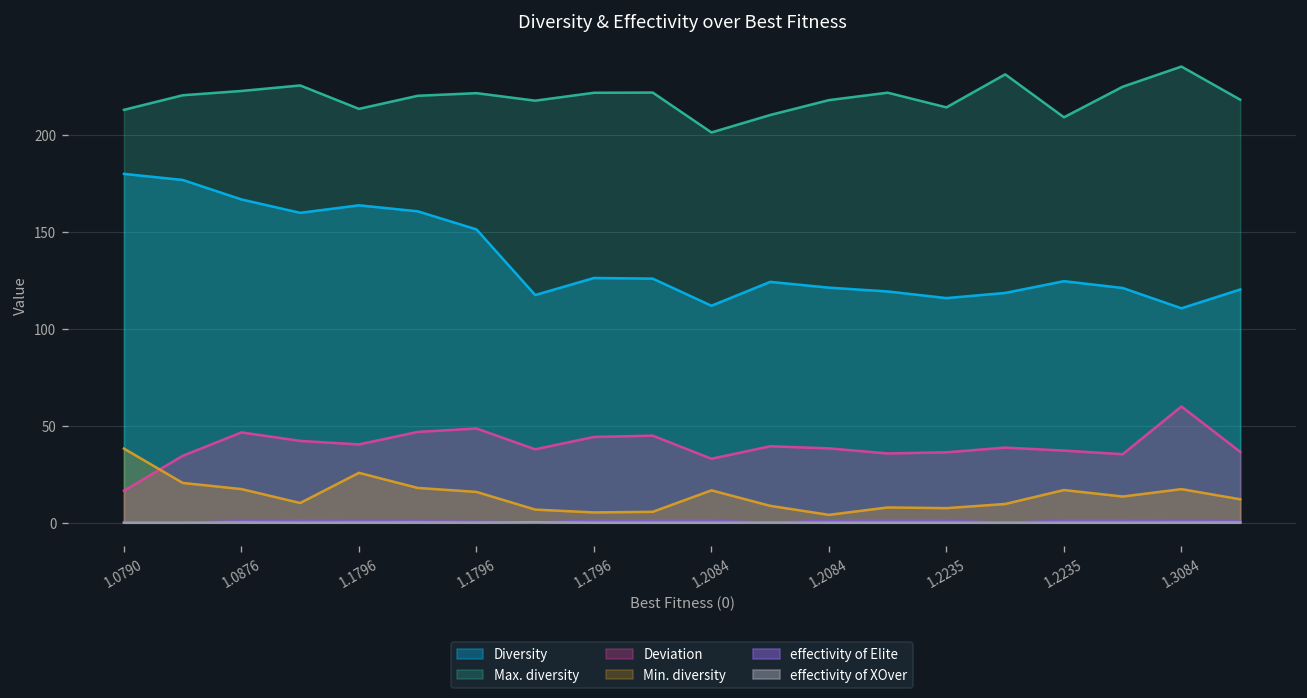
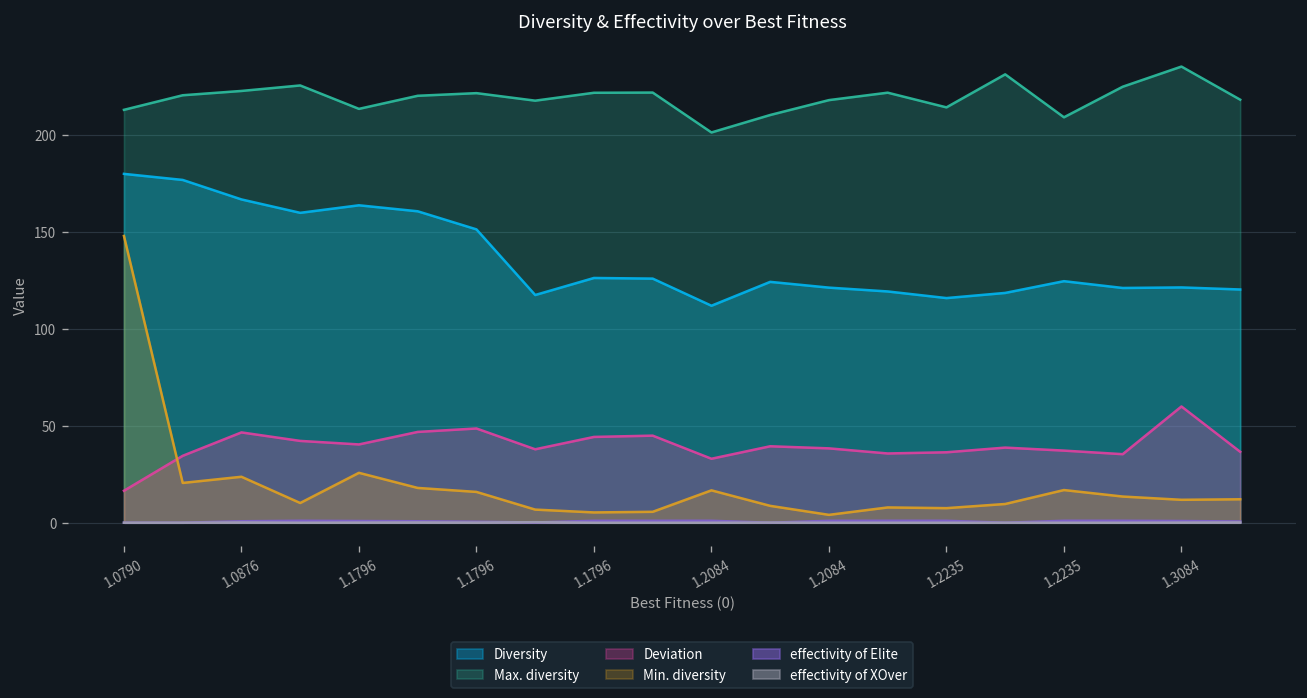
  {
    "Diversity": {
      "1.0790": 180,
      "1.0876": 167,
-     "1.3084": 111
+     "1.3084": 121
    },
    "Max. diversity": {
      "1.0790": 213,
      "1.0876": 223,
      "1.3084": 235
    },
    "Deviation": {
      "1.0790": 16,
      "1.0876": 47,
      "1.3084": 60
    },
    "Min. diversity": {
-     "1.0790": 38,
-     "1.0876": 17,
-     "1.3084": 17
+     "1.0790": 148,
+     "1.0876": 24,
+     "1.3084": 12
    }
  }
